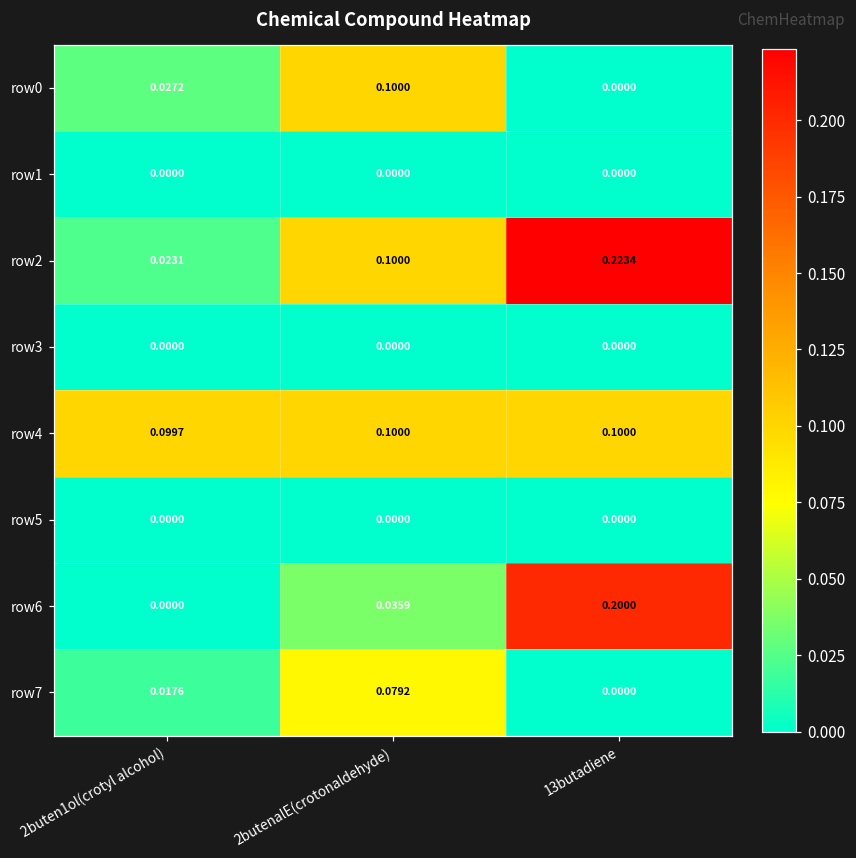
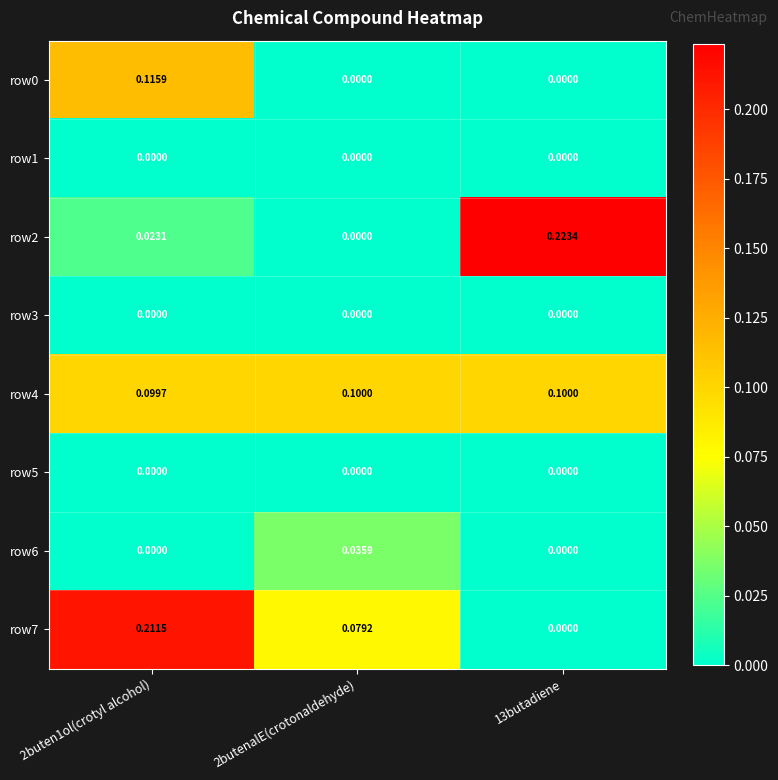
  {
    "row0": {
-     "2buten1ol(crotyl alcohol)": 0.0272,
-     "2butenalE(crotonaldehyde)": 0.1000,
+     "2buten1ol(crotyl alcohol)": 0.1159,
+     "2butenalE(crotonaldehyde)": 0.0000,
      "13butadiene": 0.0000
    },
    "row1": {
      "2buten1ol(crotyl alcohol)": 0.0000,
      "2butenalE(crotonaldehyde)": 0.0000,
      "13butadiene": 0.0000
    },
    "row2": {
      "2buten1ol(crotyl alcohol)": 0.0231,
-     "2butenalE(crotonaldehyde)": 0.1000,
+     "2butenalE(crotonaldehyde)": 0.0000,
      "13butadiene": 0.2234
    },
    "row3": {
      "2buten1ol(crotyl alcohol)": 0.0000,
      "2butenalE(crotonaldehyde)": 0.0000,
      "13butadiene": 0.0000
    },
    "row4": {
      "2buten1ol(crotyl alcohol)": 0.0997,
      "2butenalE(crotonaldehyde)": 0.1000,
      "13butadiene": 0.1000
    },
    "row5": {
      "2buten1ol(crotyl alcohol)": 0.0000,
      "2butenalE(crotonaldehyde)": 0.0000,
      "13butadiene": 0.0000
    },
    "row6": {
      "2buten1ol(crotyl alcohol)": 0.0000,
      "2butenalE(crotonaldehyde)": 0.0359,
-     "13butadiene": 0.2000
+     "13butadiene": 0.0000
    },
    "row7": {
-     "2buten1ol(crotyl alcohol)": 0.0176,
+     "2buten1ol(crotyl alcohol)": 0.2115,
      "2butenalE(crotonaldehyde)": 0.0792,
      "13butadiene": 0.0000
    }
  }
